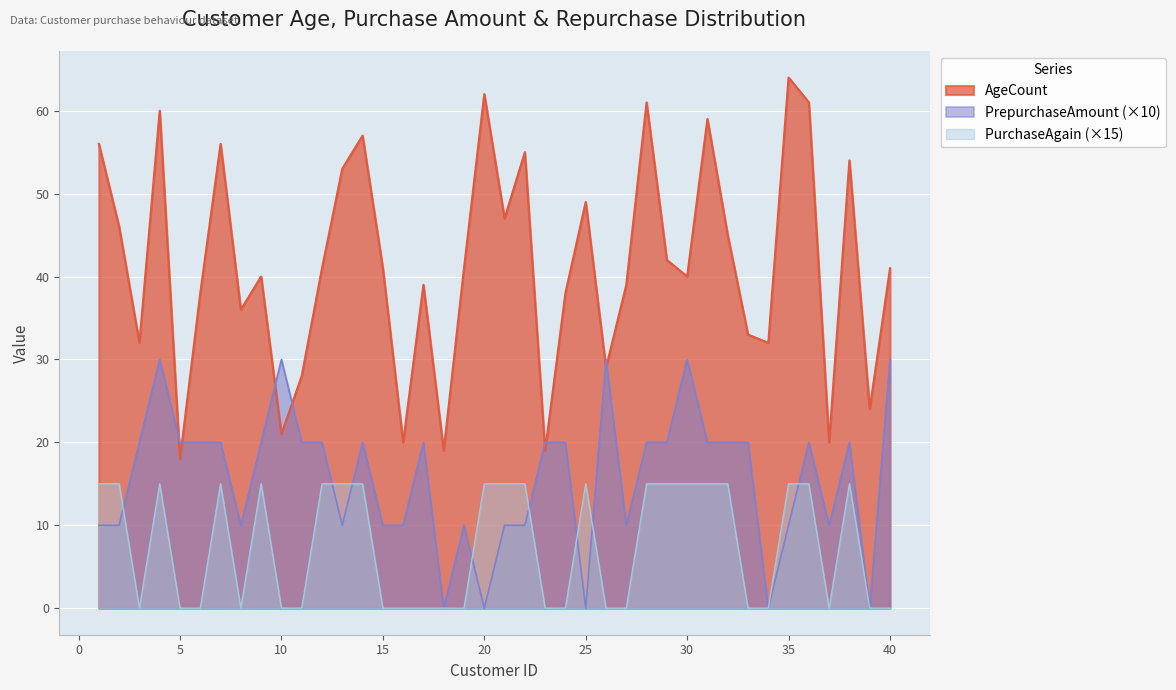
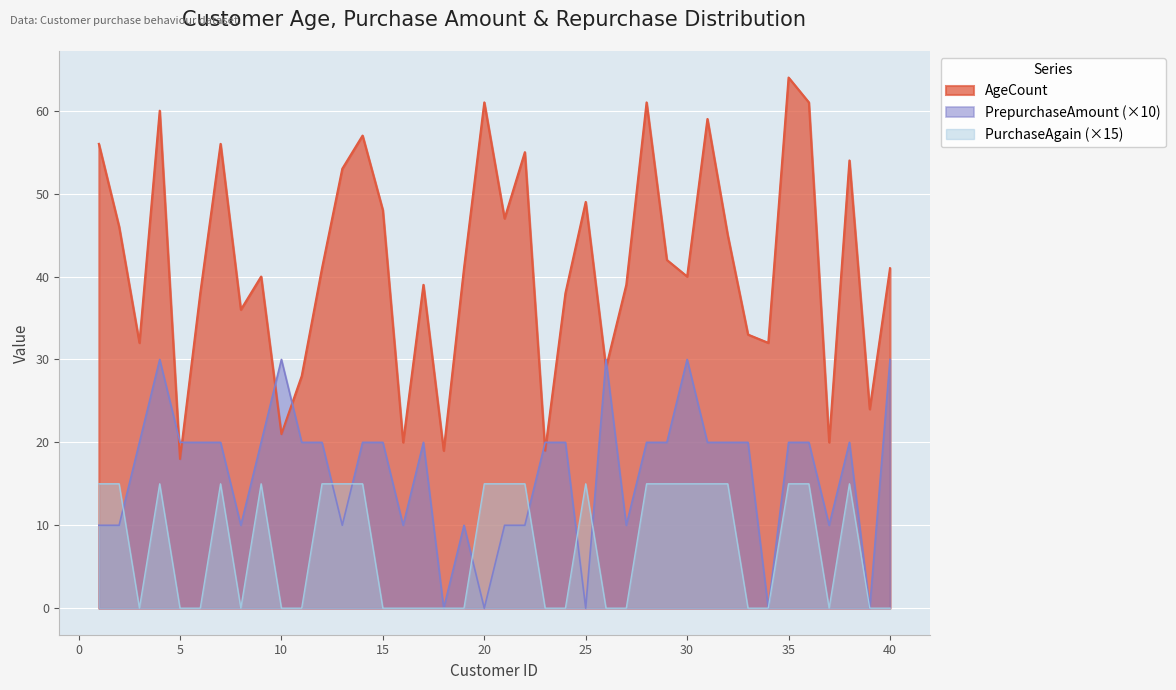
  {
    "AgeCount": {
      "5": 18,
      "10": 21,
-     "15": 41,
-     "20": 62,
+     "15": 48,
+     "20": 61,
      "25": 49,
      "30": 40,
      "35": 64,
      "40": 41
    },
    "PrepurchaseAmount (×10)": {
      "5": 20,
      "10": 30,
-     "15": 10,
+     "15": 20,
      "20": 0,
      "25": 0,
      "30": 30,
-     "35": 10,
+     "35": 20,
      "40": 30
    },
    "PurchaseAgain (×15)": {
      "5": 0,
      "10": 0,
      "15": 0,
      "20": 15,
      "25": 15,
      "30": 15,
      "35": 15,
      "40": 0
    }
  }
